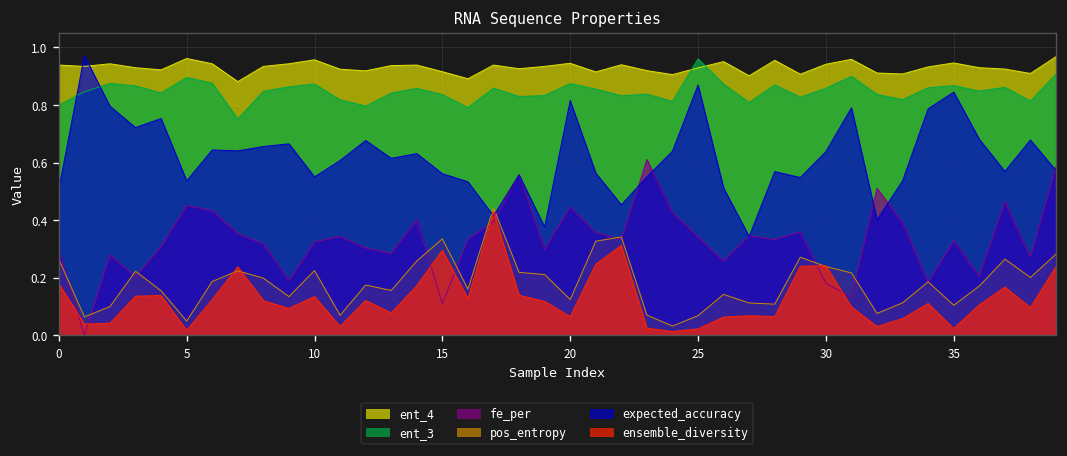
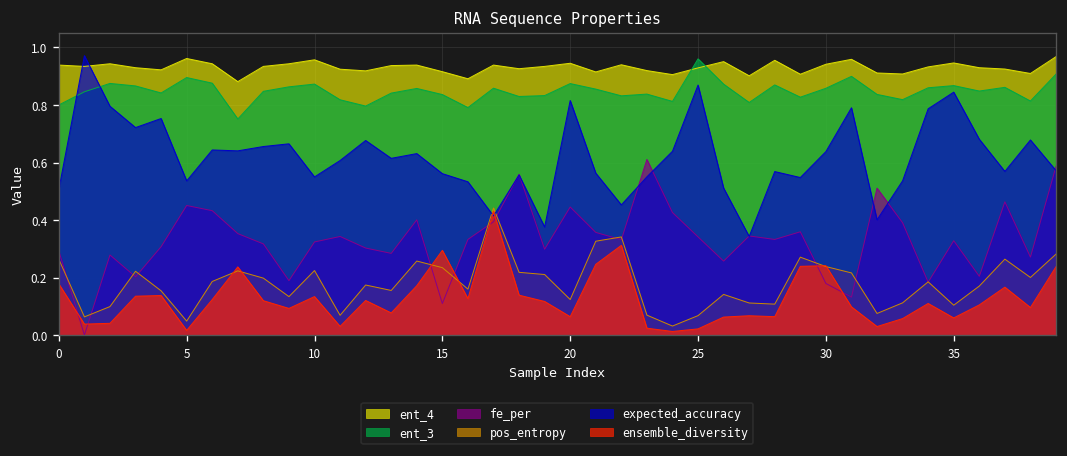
  {
    "ent_4": {
      "0": 0.94,
      "5": 0.96,
      "10": 0.96,
      "15": 0.92,
      "20": 0.95,
      "25": 0.93,
      "30": 0.94,
      "35": 0.95
    },
    "ent_3": {
      "0": 0.80,
      "5": 0.90,
      "10": 0.87,
      "15": 0.84,
      "20": 0.87,
      "25": 0.96,
      "30": 0.86,
      "35": 0.87
    },
    "fe_per": {
      "0": 0.29,
      "5": 0.45,
      "10": 0.32,
      "15": 0.11,
      "20": 0.45,
      "25": 0.34,
      "30": 0.18,
      "35": 0.33
    },
    "pos_entropy": {
      "0": 0.26,
      "5": 0.05,
      "10": 0.22,
-     "15": 0.33,
+     "15": 0.23,
      "20": 0.12,
      "25": 0.07,
      "35": 0.10
    },
    "expected_accuracy": {
      "0": 0.51,
      "5": 0.54,
      "10": 0.55,
      "15": 0.56,
      "20": 0.82,
      "25": 0.87,
      "30": 0.64,
      "35": 0.84
    },
    "ensemble_diversity": {
      "0": 0.18,
      "5": 0.02,
      "10": 0.13,
      "15": 0.29,
      "20": 0.06,
      "25": 0.02,
-     "35": 0.02
+     "35": 0.06
    }
  }
